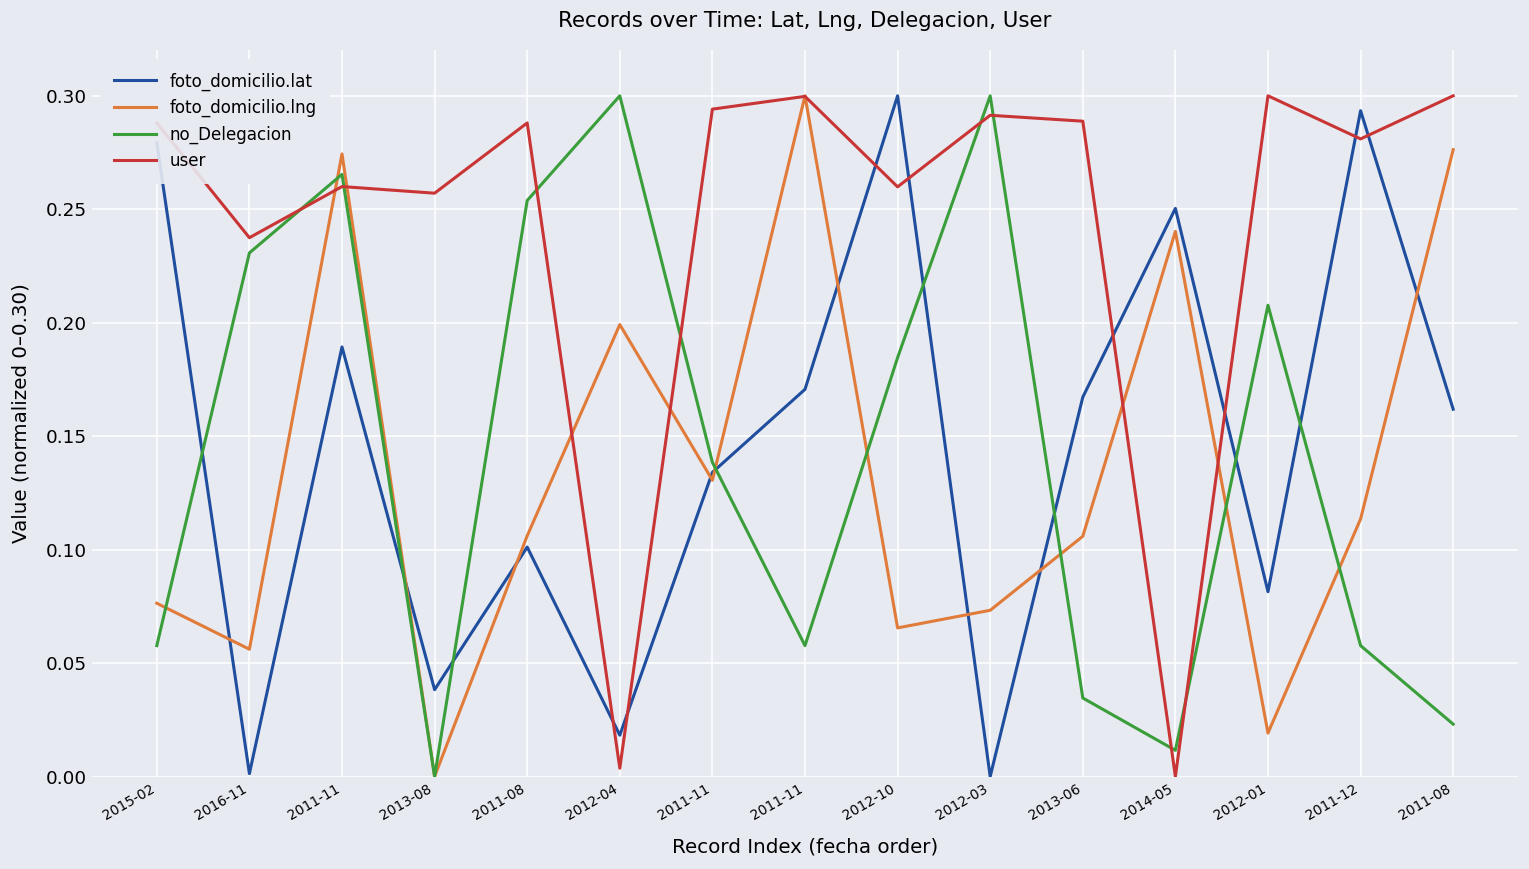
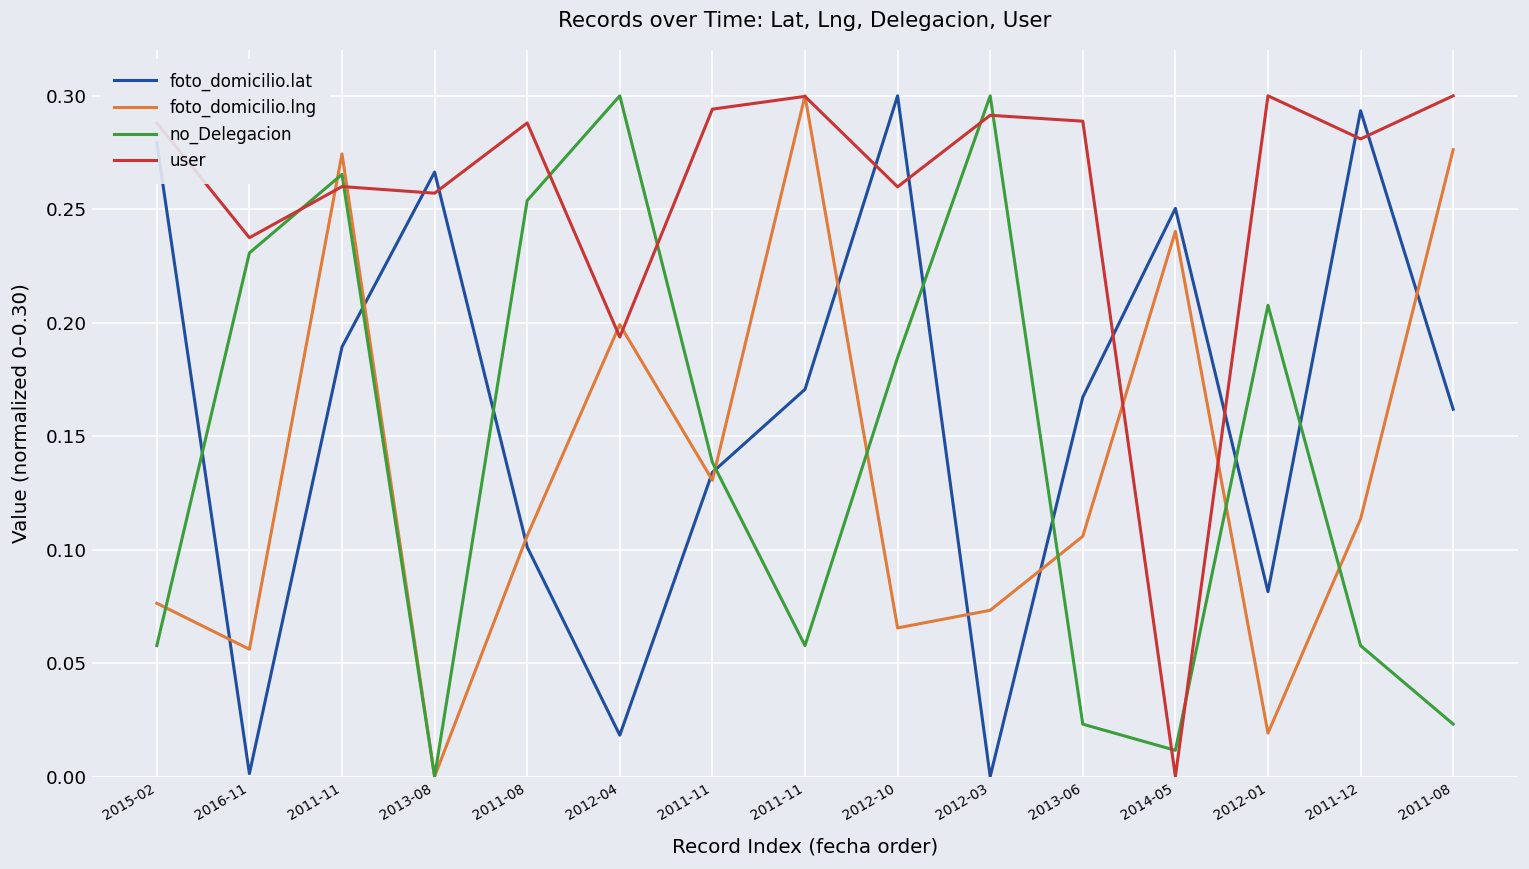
  {
    "foto_domicilio.lat": {
      "2016-11": 0.001,
-     "2013-08": 0.038,
+     "2013-08": 0.266,
      "2012-04": 0.018,
      "2012-10": 0.300,
      "2012-03": 0.000,
      "2013-06": 0.167,
      "2014-05": 0.250,
      "2012-01": 0.081,
      "2011-12": 0.293
    },
    "foto_domicilio.lng": {
      "2015-02": 0.076,
      "2016-11": 0.056,
      "2012-04": 0.199,
      "2012-10": 0.065,
      "2012-03": 0.073,
      "2013-06": 0.106,
      "2014-05": 0.240,
      "2012-01": 0.019,
      "2011-12": 0.113
    },
    "no_Delegacion": {
      "2015-02": 0.058,
      "2016-11": 0.231,
      "2012-04": 0.300,
      "2012-10": 0.185,
      "2012-03": 0.300,
-     "2013-06": 0.035,
+     "2013-06": 0.023,
      "2014-05": 0.012,
      "2012-01": 0.208,
      "2011-12": 0.058
    },
    "user": {
      "2016-11": 0.237,
      "2013-08": 0.257,
-     "2012-04": 0.004,
+     "2012-04": 0.194,
      "2012-10": 0.260,
      "2012-03": 0.291,
      "2013-06": 0.289,
      "2014-05": 0.000,
      "2012-01": 0.300,
      "2011-12": 0.281
    }
  }
